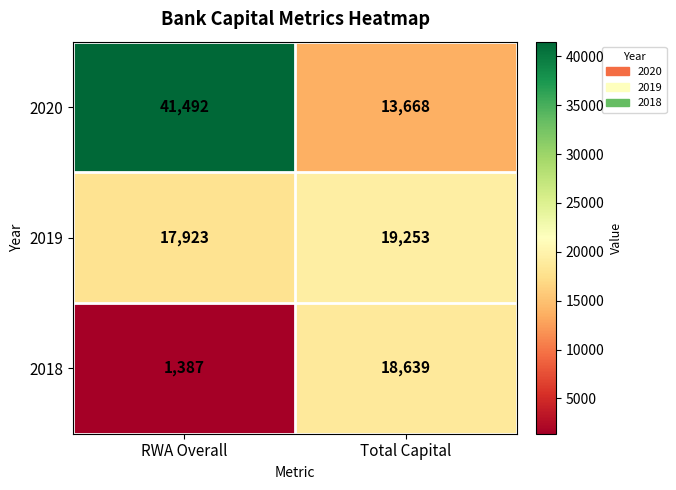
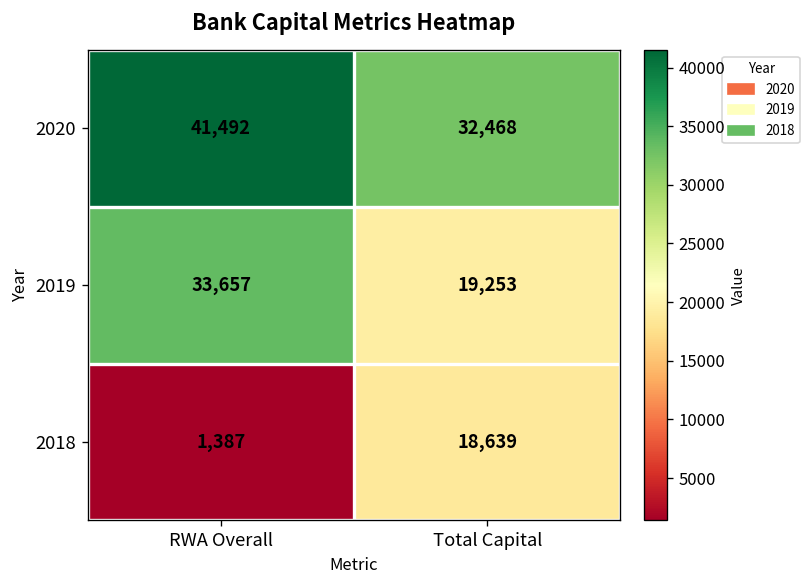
  {
    "2020": {
      "RWA Overall": "41,492",
-     "Total Capital": "13,668"
+     "Total Capital": "32,468"
    },
    "2019": {
-     "RWA Overall": "17,923",
+     "RWA Overall": "33,657",
      "Total Capital": "19,253"
    },
    "2018": {
      "RWA Overall": "1,387",
      "Total Capital": "18,639"
    }
  }
